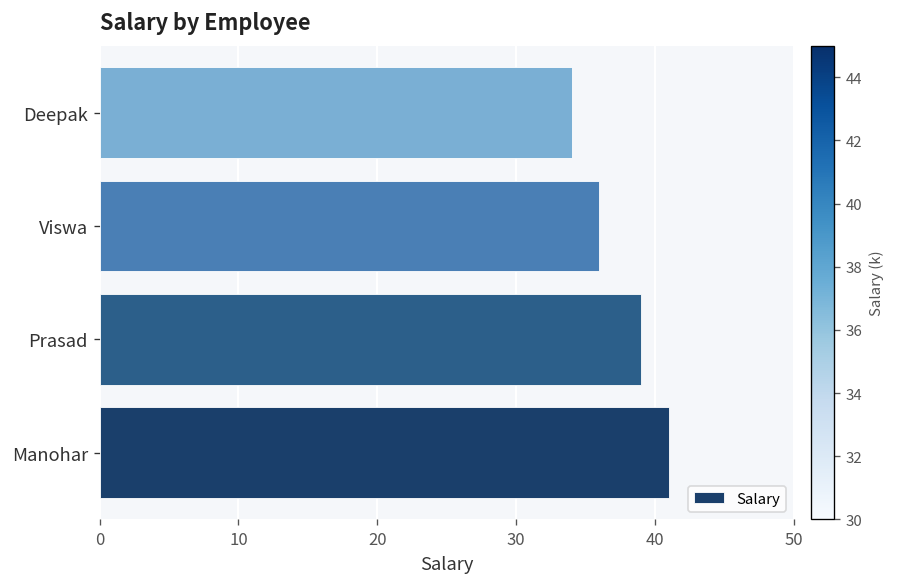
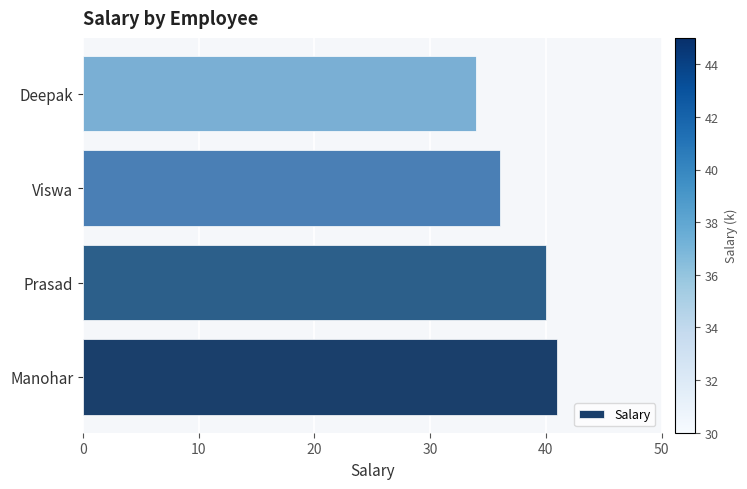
  {
    "Deepak": 34,
    "Viswa": 36,
-   "Prasad": 39,
+   "Prasad": 40,
    "Manohar": 41
  }
